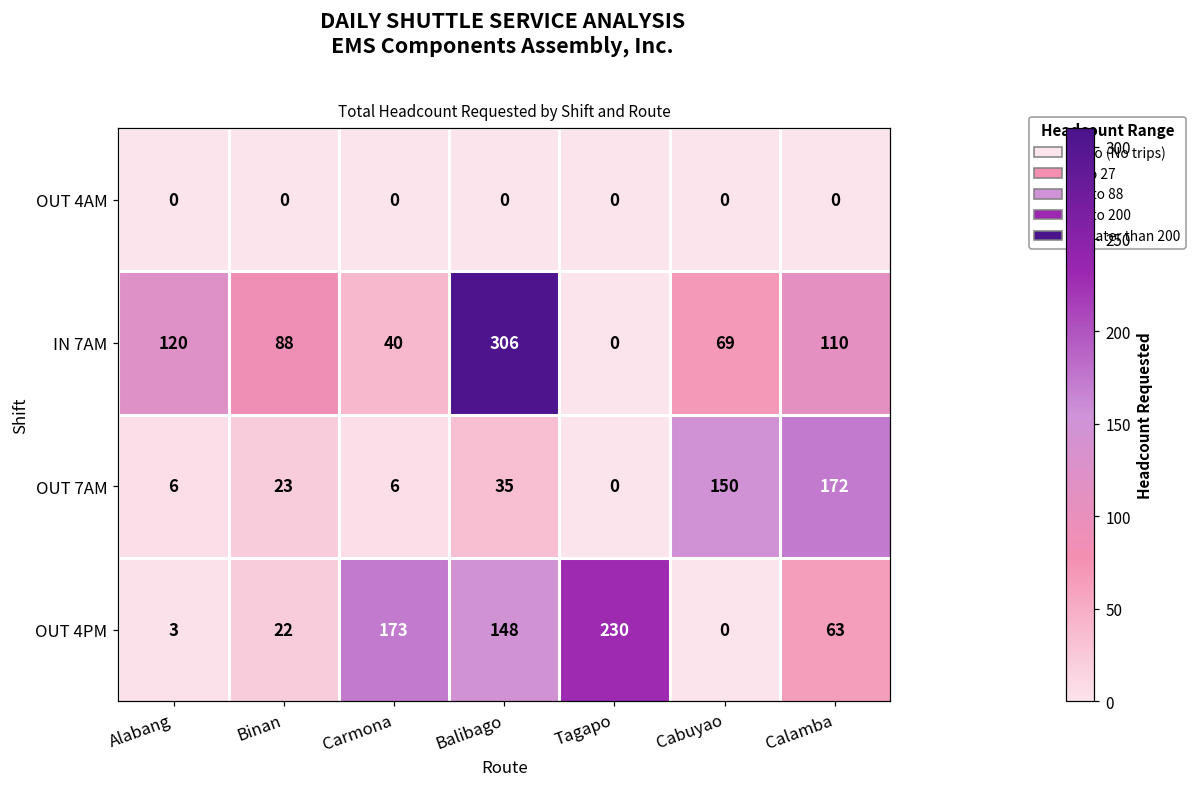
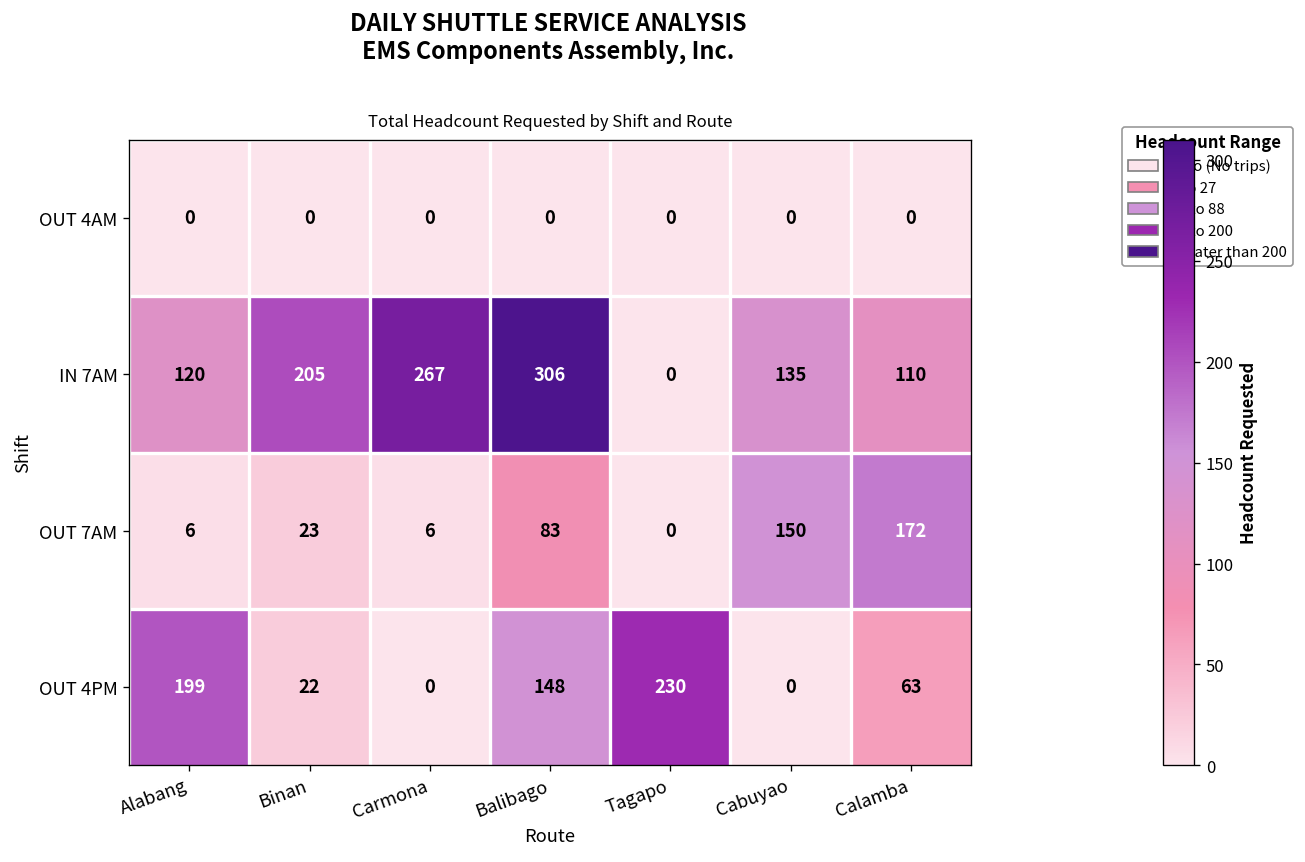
  {
    "OUT 4AM": {
      "Alabang": 0,
      "Binan": 0,
      "Carmona": 0,
      "Balibago": 0,
      "Tagapo": 0,
      "Cabuyao": 0,
      "Calamba": 0
    },
    "IN 7AM": {
      "Alabang": 120,
-     "Binan": 88,
-     "Carmona": 40,
+     "Binan": 205,
+     "Carmona": 267,
      "Balibago": 306,
      "Tagapo": 0,
-     "Cabuyao": 69,
+     "Cabuyao": 135,
      "Calamba": 110
    },
    "OUT 7AM": {
      "Alabang": 6,
      "Binan": 23,
      "Carmona": 6,
-     "Balibago": 35,
+     "Balibago": 83,
      "Tagapo": 0,
      "Cabuyao": 150,
      "Calamba": 172
    },
    "OUT 4PM": {
-     "Alabang": 3,
+     "Alabang": 199,
      "Binan": 22,
-     "Carmona": 173,
+     "Carmona": 0,
      "Balibago": 148,
      "Tagapo": 230,
      "Cabuyao": 0,
      "Calamba": 63
    }
  }
